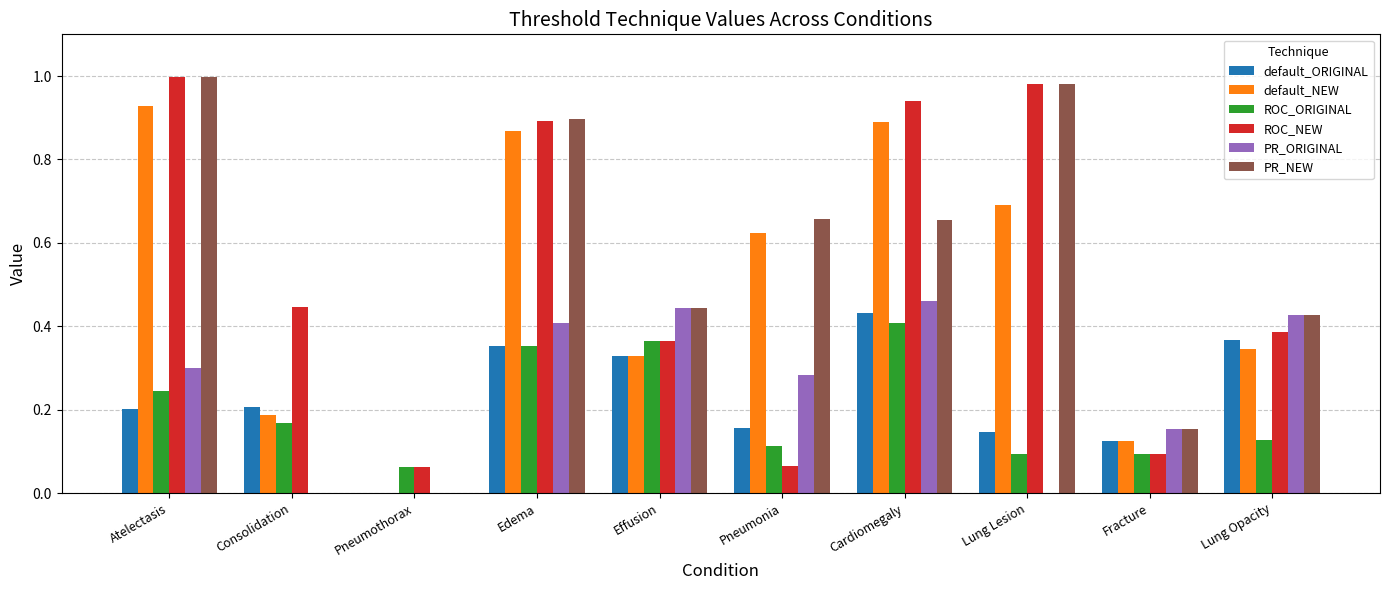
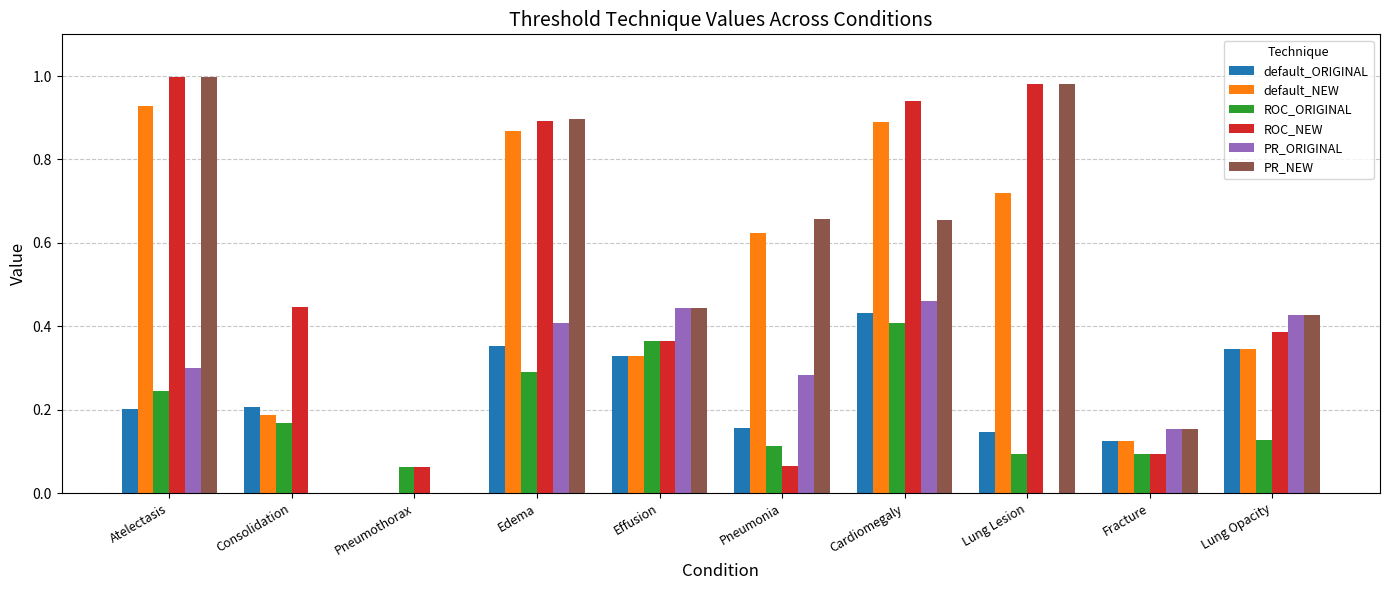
  {
    "default_ORIGINAL": {
      "Atelectasis": 0.20,
      "Consolidation": 0.21,
      "Pneumothorax": 0.00,
      "Edema": 0.35,
      "Effusion": 0.33,
      "Pneumonia": 0.16,
      "Cardiomegaly": 0.43,
      "Lung Lesion": 0.15,
      "Fracture": 0.12,
-     "Lung Opacity": 0.37
+     "Lung Opacity": 0.35
    },
    "default_NEW": {
      "Atelectasis": 0.93,
      "Consolidation": 0.19,
      "Pneumothorax": 0.00,
      "Edema": 0.87,
      "Effusion": 0.33,
      "Pneumonia": 0.62,
      "Cardiomegaly": 0.89,
-     "Lung Lesion": 0.69,
+     "Lung Lesion": 0.72,
      "Fracture": 0.12,
      "Lung Opacity": 0.35
    },
    "ROC_ORIGINAL": {
      "Atelectasis": 0.24,
      "Consolidation": 0.17,
      "Pneumothorax": 0.06,
-     "Edema": 0.35,
+     "Edema": 0.29,
      "Effusion": 0.37,
      "Pneumonia": 0.11,
      "Cardiomegaly": 0.41,
      "Lung Lesion": 0.09,
      "Fracture": 0.09,
      "Lung Opacity": 0.13
    },
    "ROC_NEW": {
      "Atelectasis": 1.00,
      "Consolidation": 0.45,
      "Pneumothorax": 0.06,
      "Edema": 0.89,
      "Effusion": 0.37,
      "Pneumonia": 0.06,
      "Cardiomegaly": 0.94,
      "Lung Lesion": 0.98,
      "Fracture": 0.09,
      "Lung Opacity": 0.39
    },
    "PR_ORIGINAL": {
      "Atelectasis": 0.30,
      "Consolidation": 0.00,
      "Pneumothorax": 0.00,
      "Edema": 0.41,
      "Effusion": 0.44,
      "Pneumonia": 0.28,
      "Cardiomegaly": 0.46,
      "Lung Lesion": 0.00,
      "Fracture": 0.15,
      "Lung Opacity": 0.43
    },
    "PR_NEW": {
      "Atelectasis": 1.00,
      "Consolidation": 0.00,
      "Pneumothorax": 0.00,
      "Edema": 0.90,
      "Effusion": 0.44,
      "Pneumonia": 0.66,
      "Cardiomegaly": 0.65,
      "Lung Lesion": 0.98,
      "Fracture": 0.15,
      "Lung Opacity": 0.43
    }
  }
